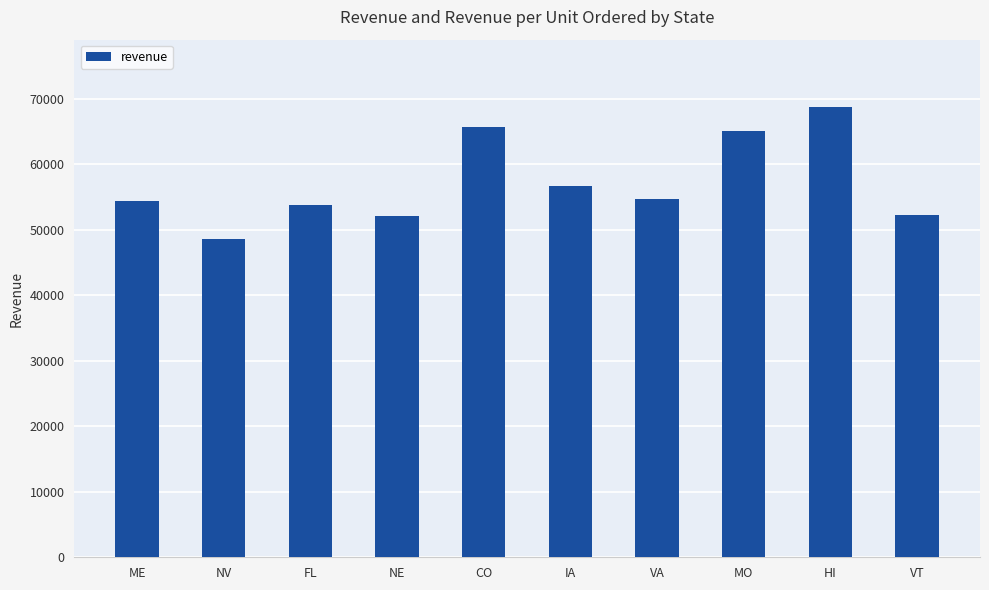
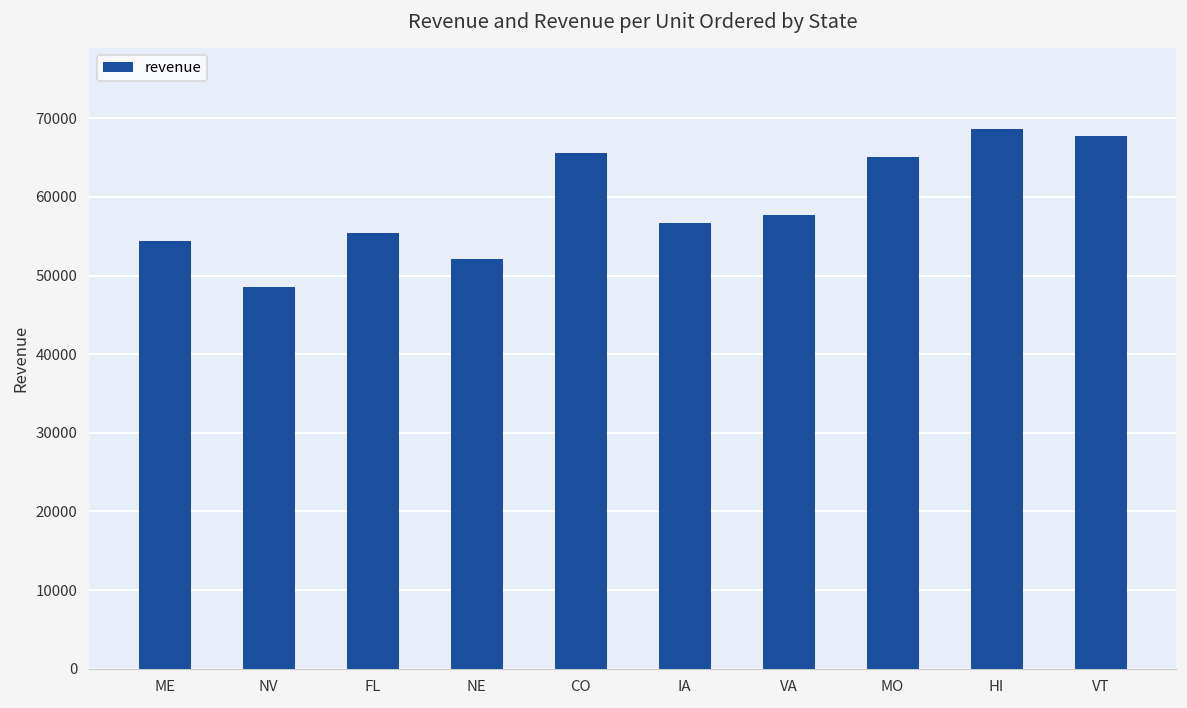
  {
    "ME": 54000,
    "NV": 49000,
-   "FL": 54000,
+   "FL": 55000,
    "NE": 52000,
    "CO": 66000,
    "IA": 57000,
-   "VA": 55000,
+   "VA": 58000,
    "MO": 65000,
    "HI": 69000,
-   "VT": 52000
+   "VT": 68000
  }
